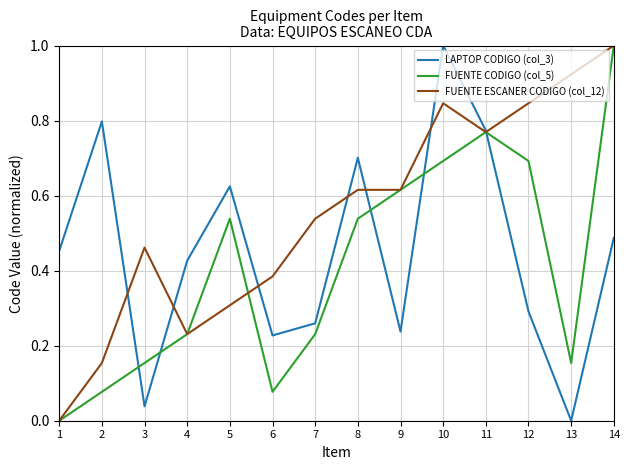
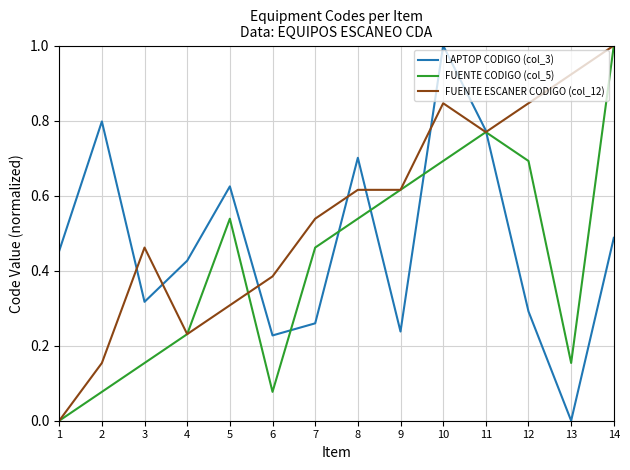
  {
    "LAPTOP CODIGO (col_3)": {
      "1": 0.45,
      "2": 0.80,
-     "3": 0.04,
+     "3": 0.32,
      "4": 0.43,
      "5": 0.62,
      "6": 0.23,
      "7": 0.26,
      "8": 0.70,
      "9": 0.24,
      "10": 1.00,
      "12": 0.29,
      "13": 0.00,
      "14": 0.49
    },
    "FUENTE CODIGO (col_5)": {
      "2": 0.08,
      "3": 0.15,
      "5": 0.54,
      "6": 0.08,
-     "7": 0.23,
+     "7": 0.46,
      "8": 0.54,
      "10": 0.69,
      "12": 0.69,
      "13": 0.15
    },
    "FUENTE ESCANER CODIGO (col_12)": {
      "2": 0.15,
      "3": 0.46,
      "5": 0.31,
      "6": 0.38,
      "7": 0.54,
      "8": 0.62,
      "10": 0.85,
      "12": 0.85
    }
  }
